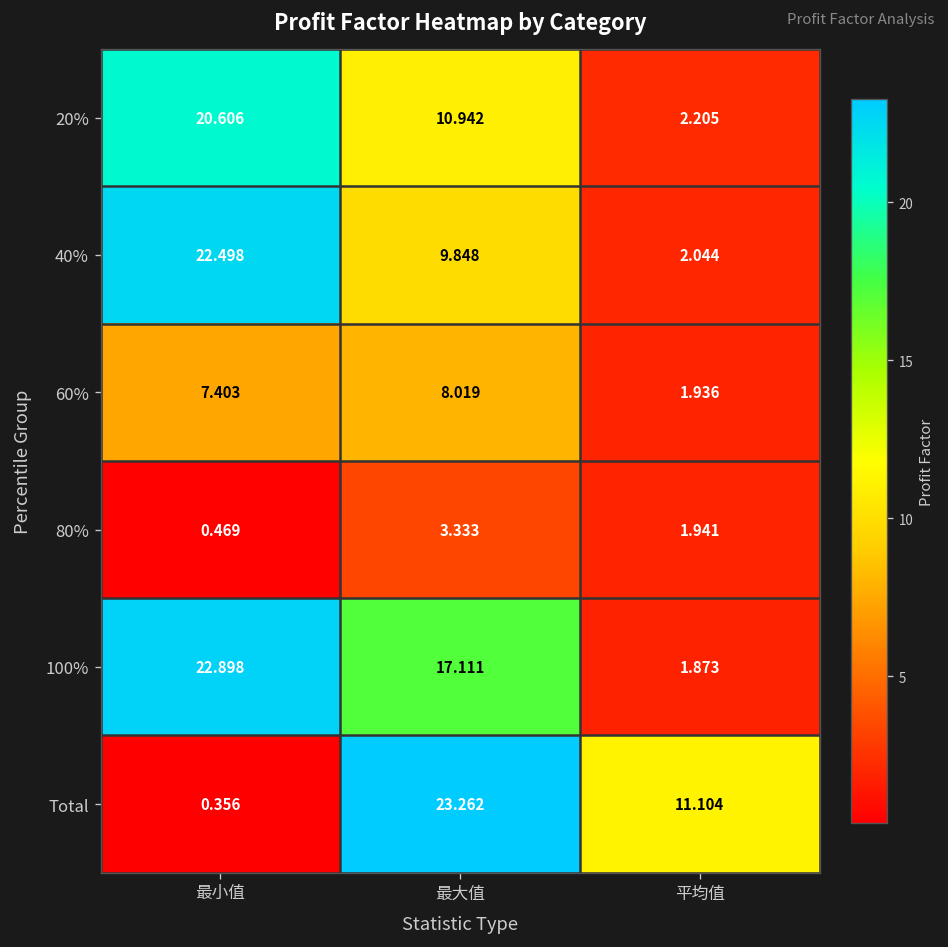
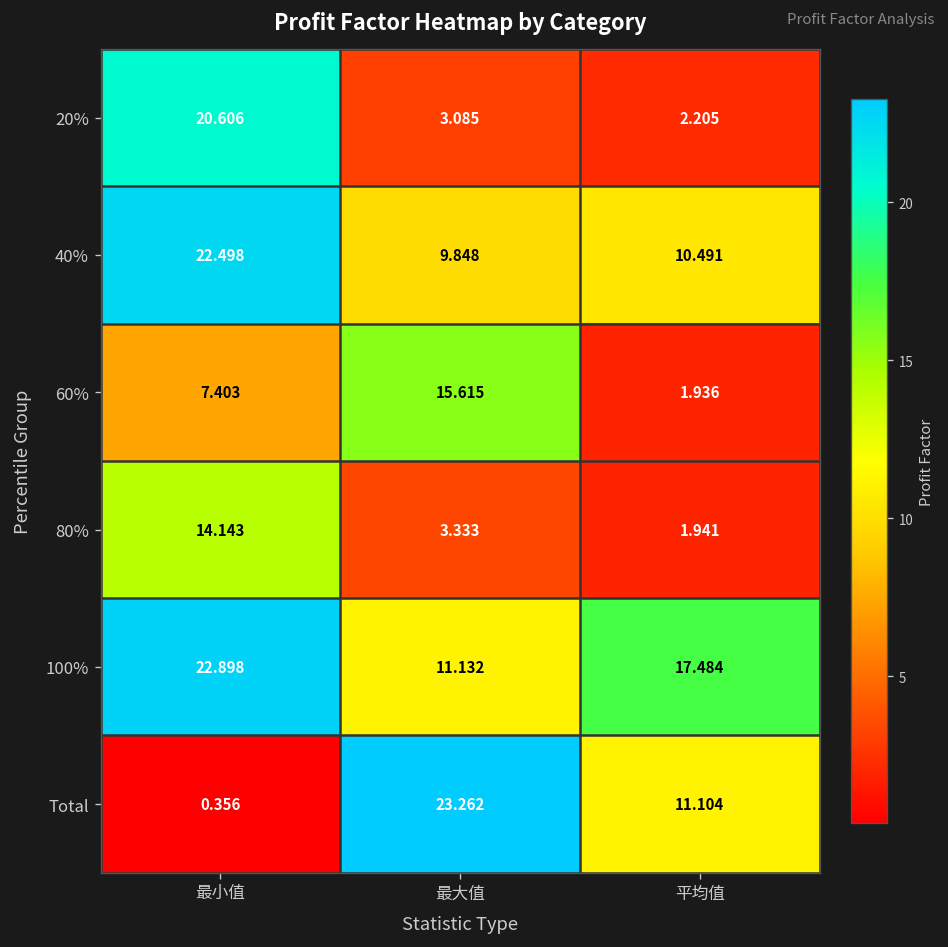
  {
    "20%": {
      "最小值": 20.606,
-     "最大值": 10.942,
+     "最大值": 3.085,
      "平均值": 2.205
    },
    "40%": {
      "最小值": 22.498,
      "最大值": 9.848,
-     "平均值": 2.044
+     "平均值": 10.491
    },
    "60%": {
      "最小值": 7.403,
-     "最大值": 8.019,
+     "最大值": 15.615,
      "平均值": 1.936
    },
    "80%": {
-     "最小值": 0.469,
+     "最小值": 14.143,
      "最大值": 3.333,
      "平均值": 1.941
    },
    "100%": {
      "最小值": 22.898,
-     "最大值": 17.111,
-     "平均值": 1.873
+     "最大值": 11.132,
+     "平均值": 17.484
    },
    "Total": {
      "最小值": 0.356,
      "最大值": 23.262,
      "平均值": 11.104
    }
  }
